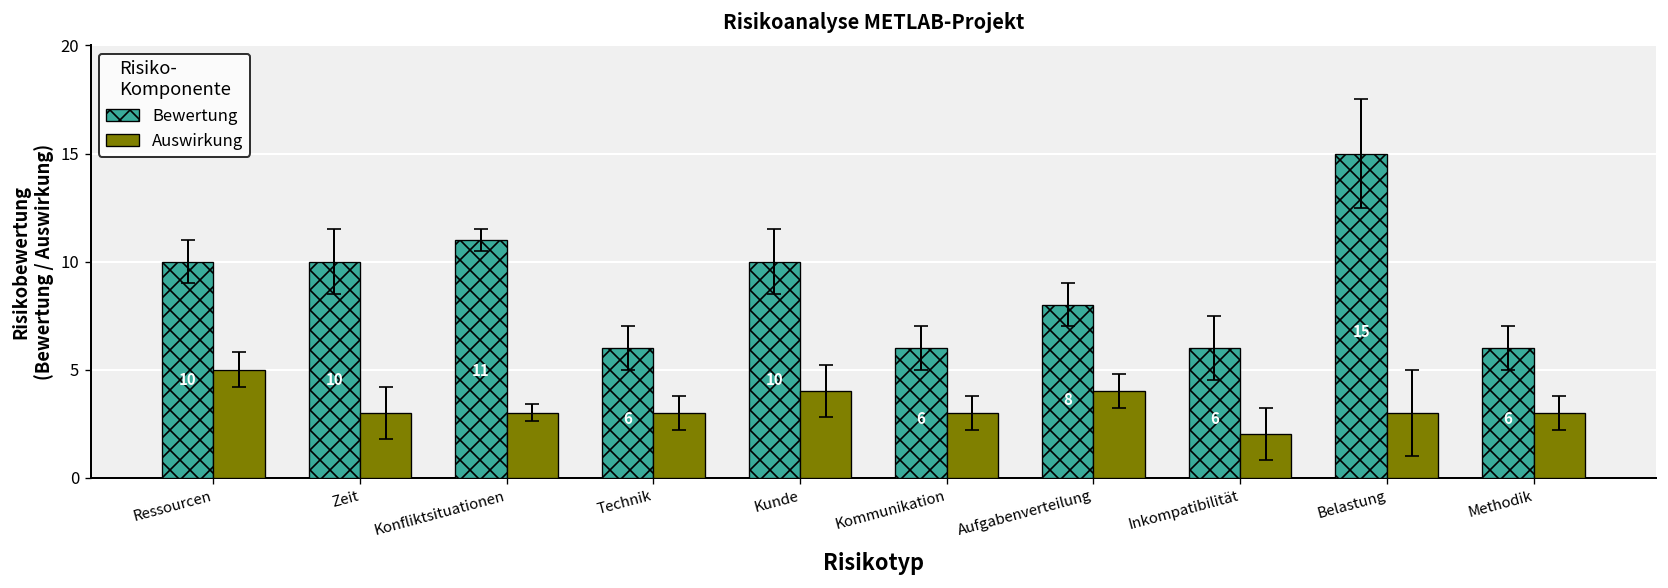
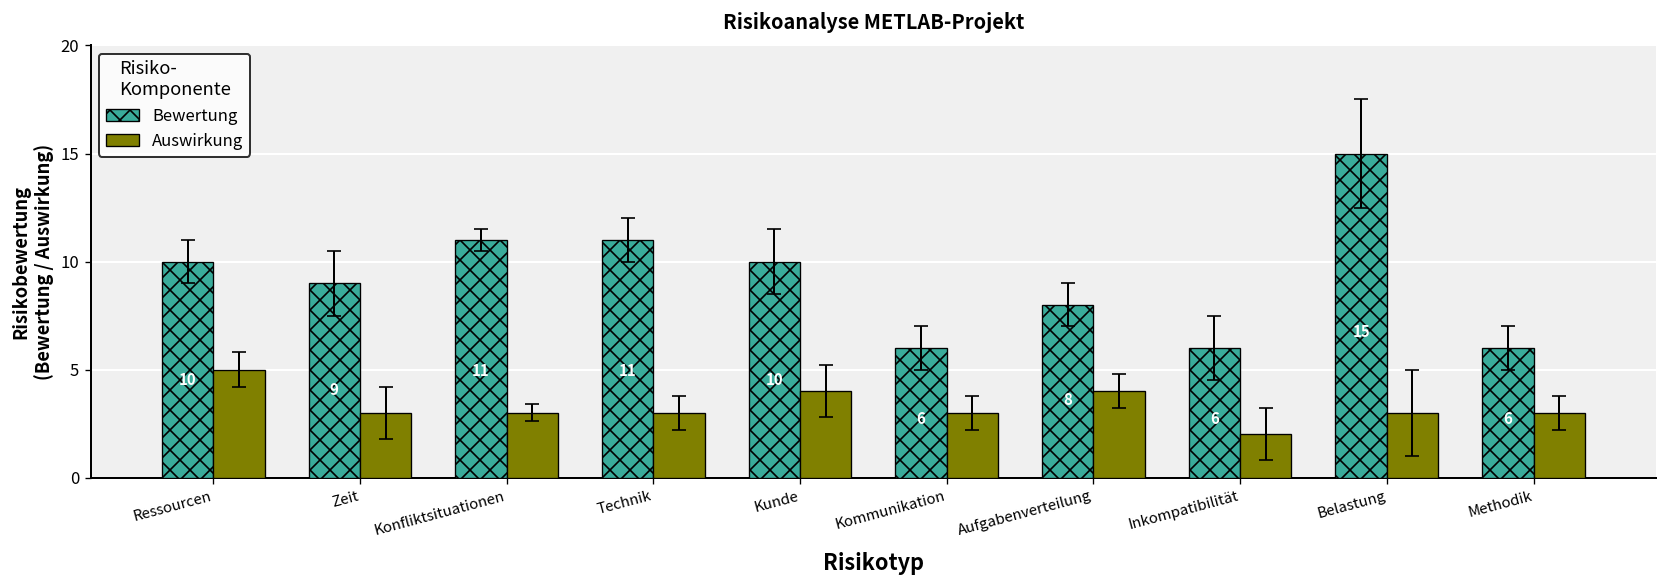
  {
    "Bewertung": {
      "Ressourcen": 10,
-     "Zeit": 10,
+     "Zeit": 9,
      "Konfliktsituationen": 11,
-     "Technik": 6,
+     "Technik": 11,
      "Kunde": 10,
      "Kommunikation": 6,
      "Aufgabenverteilung": 8,
      "Inkompatibilität": 6,
      "Belastung": 15,
      "Methodik": 6
    },
    "Auswirkung": {
      "Ressourcen": 5.0,
      "Zeit": 3.0,
      "Konfliktsituationen": 3.0,
      "Technik": 3.0,
      "Kunde": 4.0,
      "Kommunikation": 3.0,
      "Aufgabenverteilung": 4.0,
      "Inkompatibilität": 2.0,
      "Belastung": 3.0,
      "Methodik": 3.0
    }
  }
